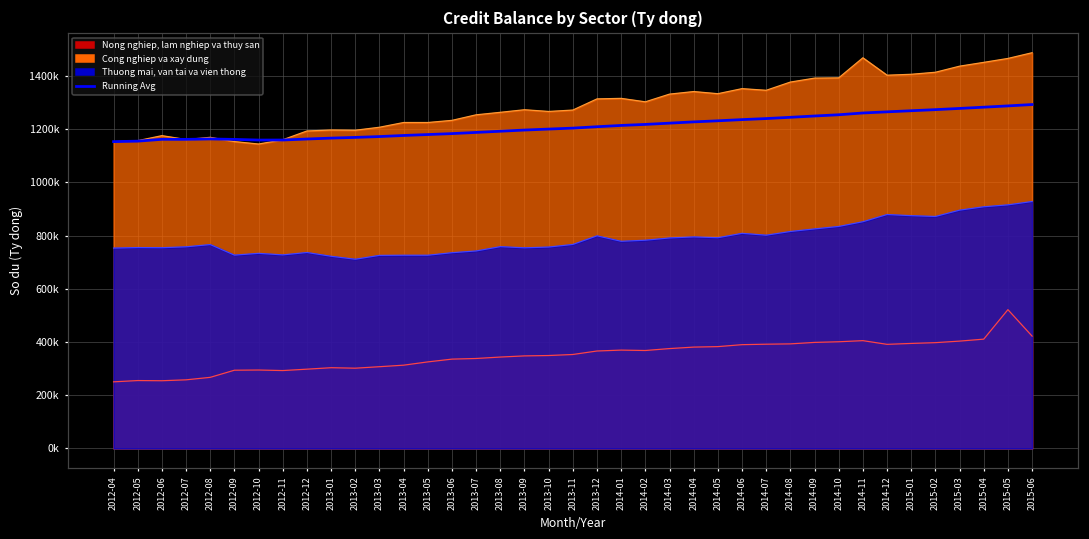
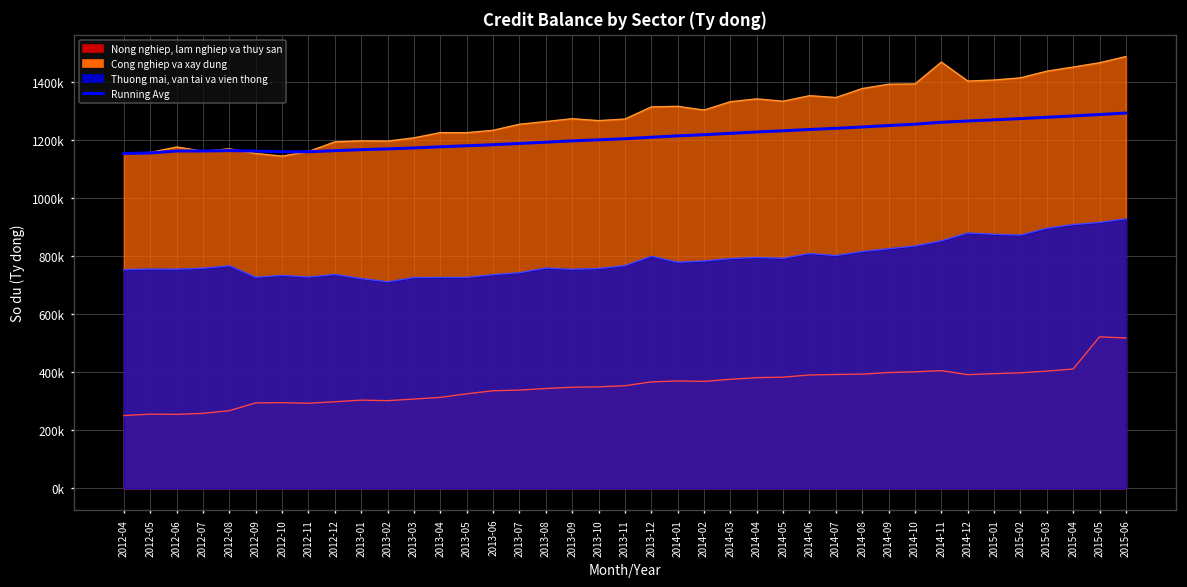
  {
    "Nong nghiep, lam nghiep va thuy san": {
      "2012-04": 250000,
      "2012-05": 260000,
      "2012-06": 250000,
      "2012-07": 260000,
      "2012-08": 270000,
      "2012-09": 290000,
      "2012-10": 290000,
      "2012-11": 290000,
      "2012-12": 300000,
      "2013-01": 300000,
      "2013-02": 300000,
      "2013-03": 310000,
      "2013-04": 310000,
      "2013-05": 330000,
      "2013-06": 340000,
      "2013-07": 340000,
      "2013-08": 340000,
      "2013-09": 350000,
      "2013-10": 350000,
      "2013-11": 350000,
      "2013-12": 370000,
      "2014-01": 370000,
      "2014-02": 370000,
      "2014-03": 380000,
      "2014-04": 380000,
      "2014-05": 380000,
      "2014-06": 390000,
      "2014-07": 390000,
      "2014-08": 390000,
      "2014-09": 400000,
      "2014-10": 400000,
      "2014-11": 410000,
      "2014-12": 390000,
      "2015-01": 390000,
      "2015-02": 400000,
      "2015-03": 400000,
      "2015-04": 410000,
      "2015-05": 520000,
-     "2015-06": 420000
+     "2015-06": 520000
    },
    "Cong nghiep va xay dung": {
      "2012-06": 1180000,
      "2012-10": 1140000,
      "2012-12": 1190000,
      "2013-01": 1200000,
      "2013-02": 1200000,
      "2013-03": 1210000,
      "2013-04": 1220000,
      "2013-05": 1220000,
      "2013-06": 1230000,
      "2013-07": 1250000,
      "2013-08": 1260000,
      "2013-09": 1270000,
      "2013-10": 1270000,
      "2013-11": 1270000,
      "2013-12": 1310000,
      "2014-01": 1320000,
      "2014-02": 1300000,
      "2014-03": 1330000,
      "2014-04": 1340000,
      "2014-05": 1330000,
      "2014-06": 1350000,
      "2014-07": 1350000,
      "2014-08": 1380000,
      "2014-09": 1390000,
      "2014-10": 1390000,
      "2014-11": 1470000,
      "2014-12": 1400000,
      "2015-01": 1410000,
      "2015-02": 1410000,
      "2015-03": 1440000,
      "2015-04": 1450000,
      "2015-05": 1470000,
      "2015-06": 1490000
    }
  }
